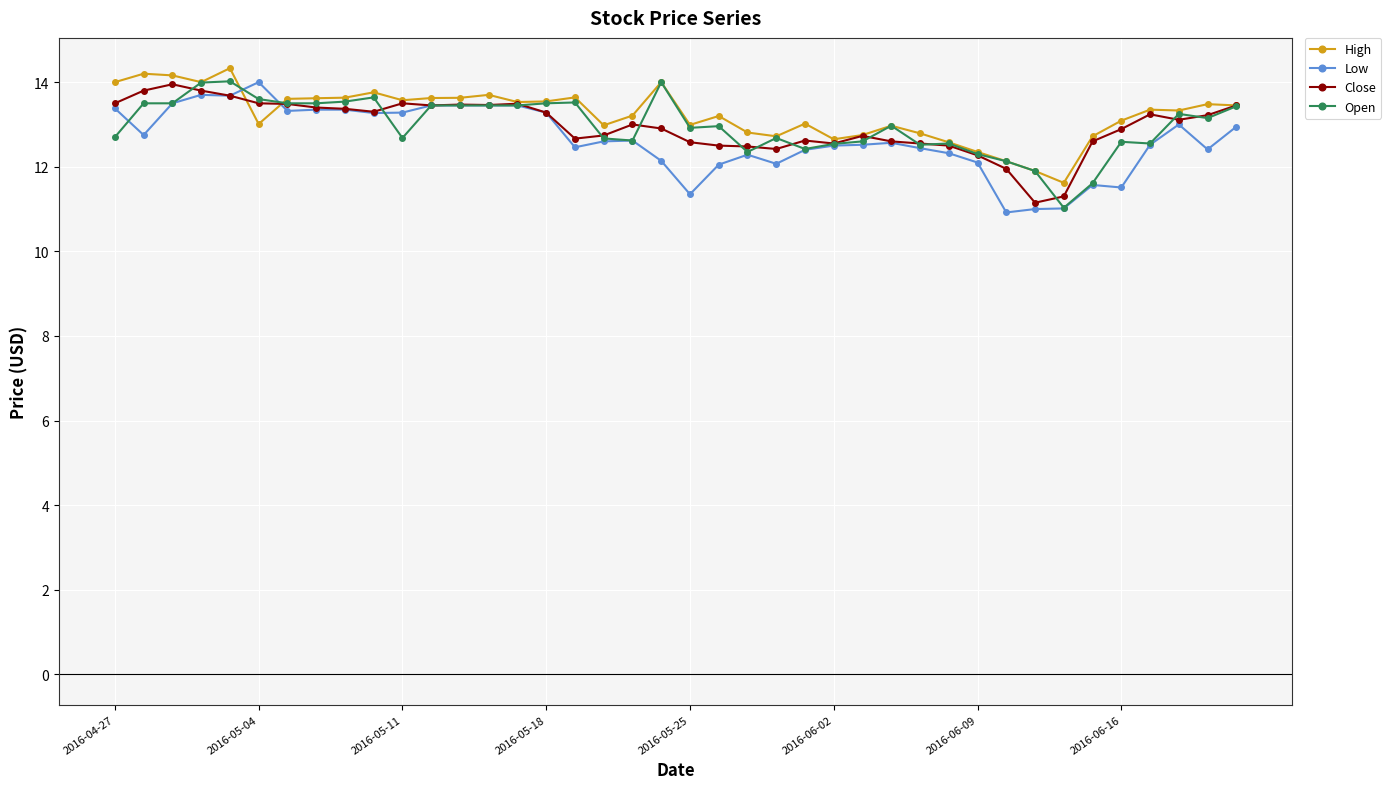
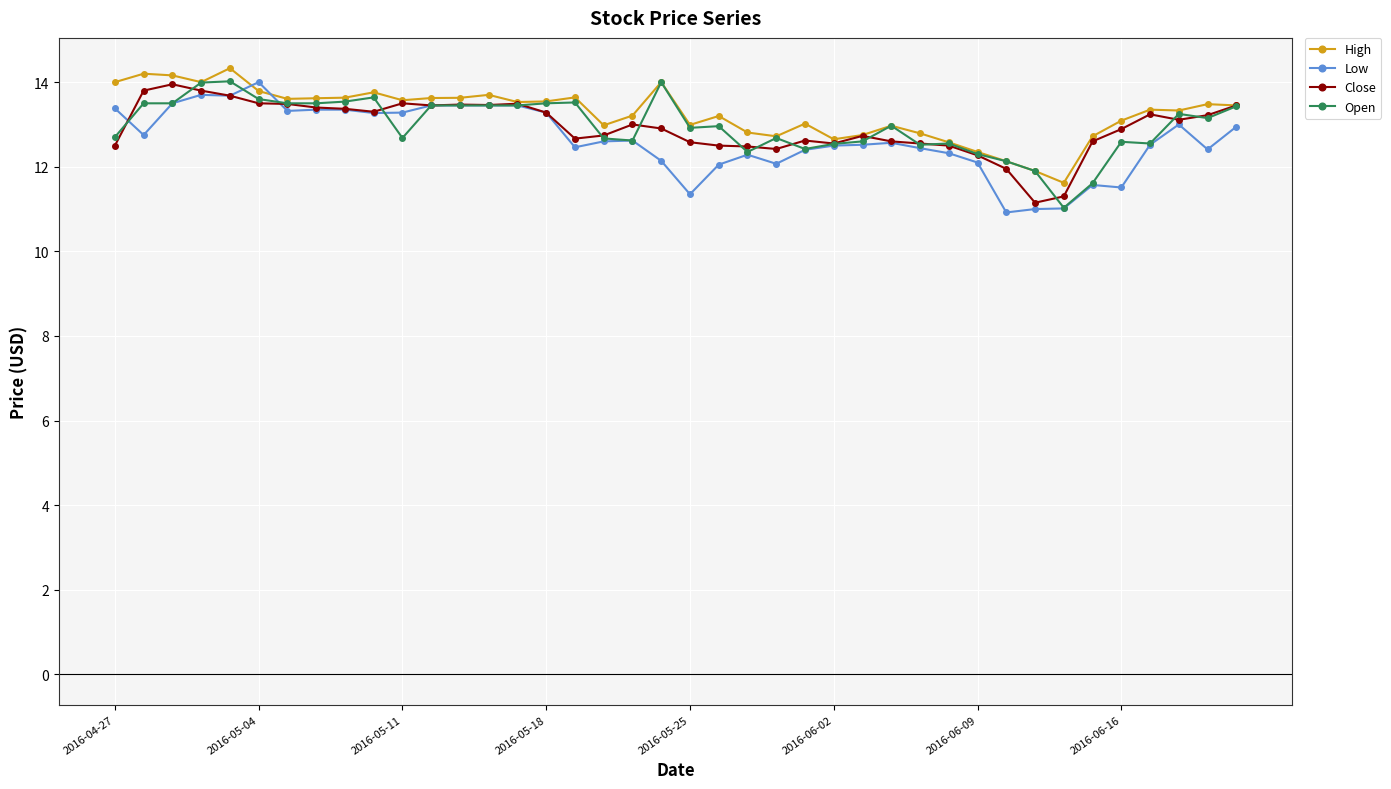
  {
    "High": {
      "2016-04-27": 14.0,
-     "2016-05-04": 13.0,
+     "2016-05-04": 13.8,
      "2016-05-11": 13.6,
      "2016-05-25": 13.0,
      "2016-06-02": 12.7,
      "2016-06-16": 13.1
    },
    "Low": {
      "2016-04-27": 13.4,
      "2016-05-04": 14.0,
      "2016-05-11": 13.3,
      "2016-05-25": 11.4,
      "2016-06-09": 12.1,
      "2016-06-16": 11.5
    },
    "Close": {
-     "2016-04-27": 13.5,
+     "2016-04-27": 12.5,
      "2016-05-04": 13.5,
      "2016-05-11": 13.5,
      "2016-05-25": 12.6,
      "2016-06-16": 12.9
    },
    "Open": {
      "2016-04-27": 12.7,
      "2016-05-04": 13.6,
      "2016-05-11": 12.7,
      "2016-05-25": 12.9,
      "2016-06-16": 12.6
    }
  }
